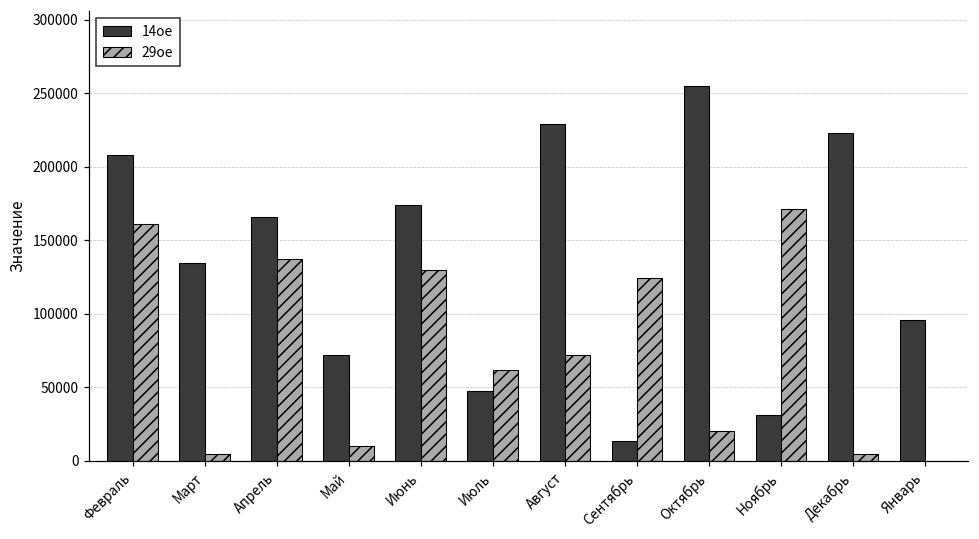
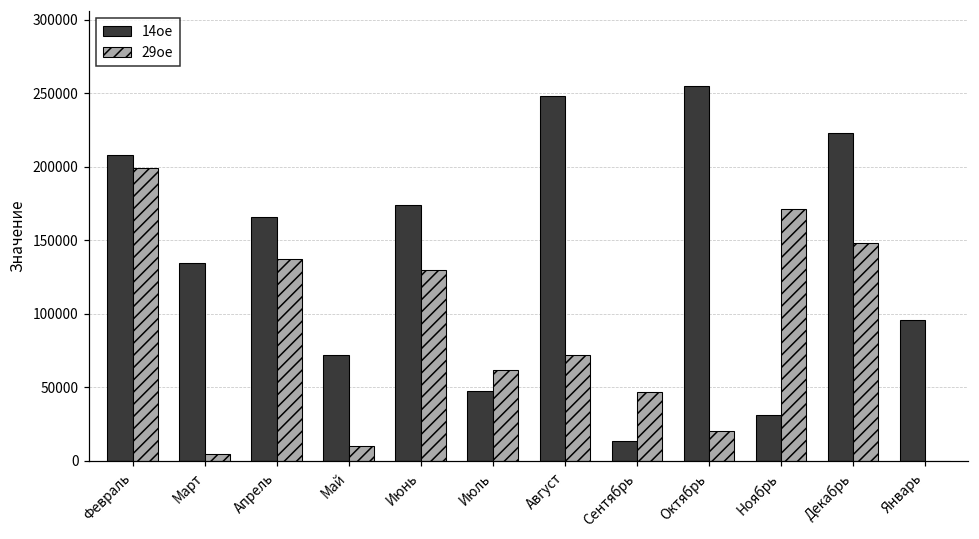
  {
    "14ое": {
      "Февраль": 208000,
      "Март": 135000,
      "Апрель": 166000,
      "Май": 72000,
      "Июнь": 174000,
      "Июль": 48000,
-     "Август": 229000,
+     "Август": 248000,
      "Сентябрь": 13000,
      "Октябрь": 255000,
      "Ноябрь": 31000,
      "Декабрь": 223000,
      "Январь": 96000
    },
    "29ое": {
-     "Февраль": 161000,
+     "Февраль": 199000,
      "Март": 5000,
      "Апрель": 137000,
      "Май": 10000,
      "Июнь": 130000,
      "Июль": 62000,
      "Август": 72000,
-     "Сентябрь": 124000,
+     "Сентябрь": 47000,
      "Октябрь": 20000,
      "Ноябрь": 171000,
-     "Декабрь": 5000,
+     "Декабрь": 148000,
      "Январь": 0
    }
  }
